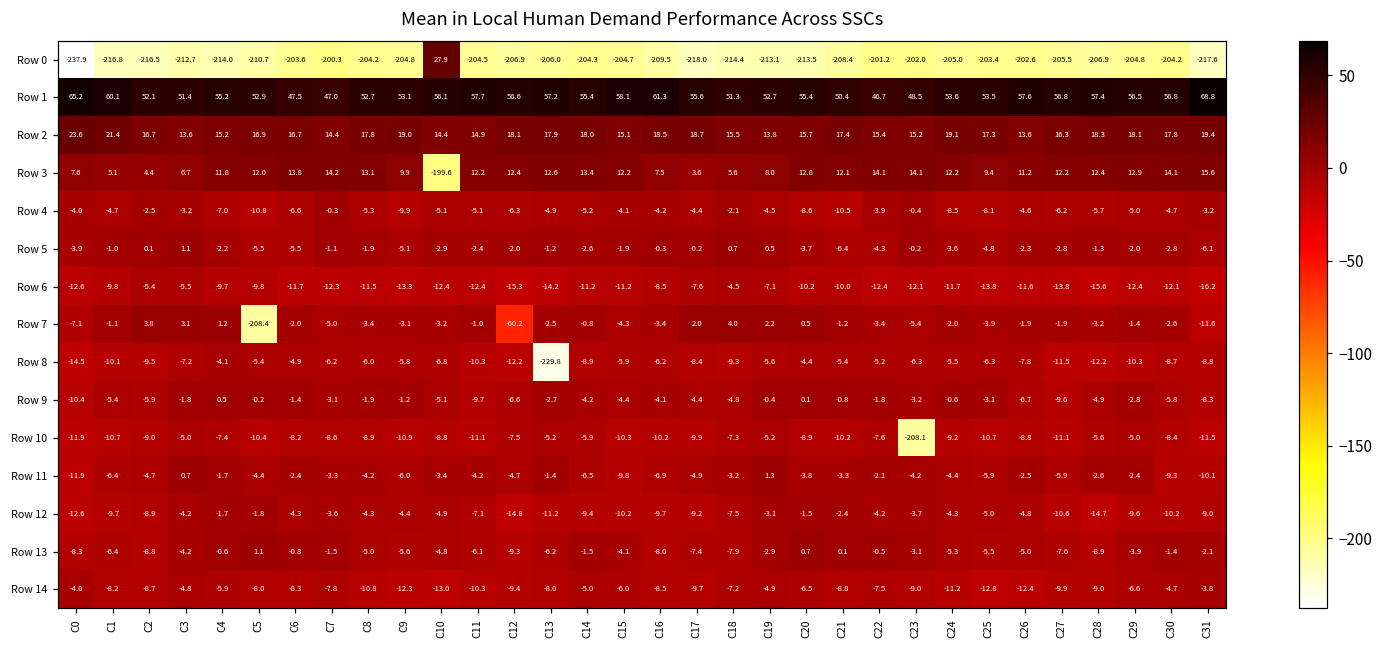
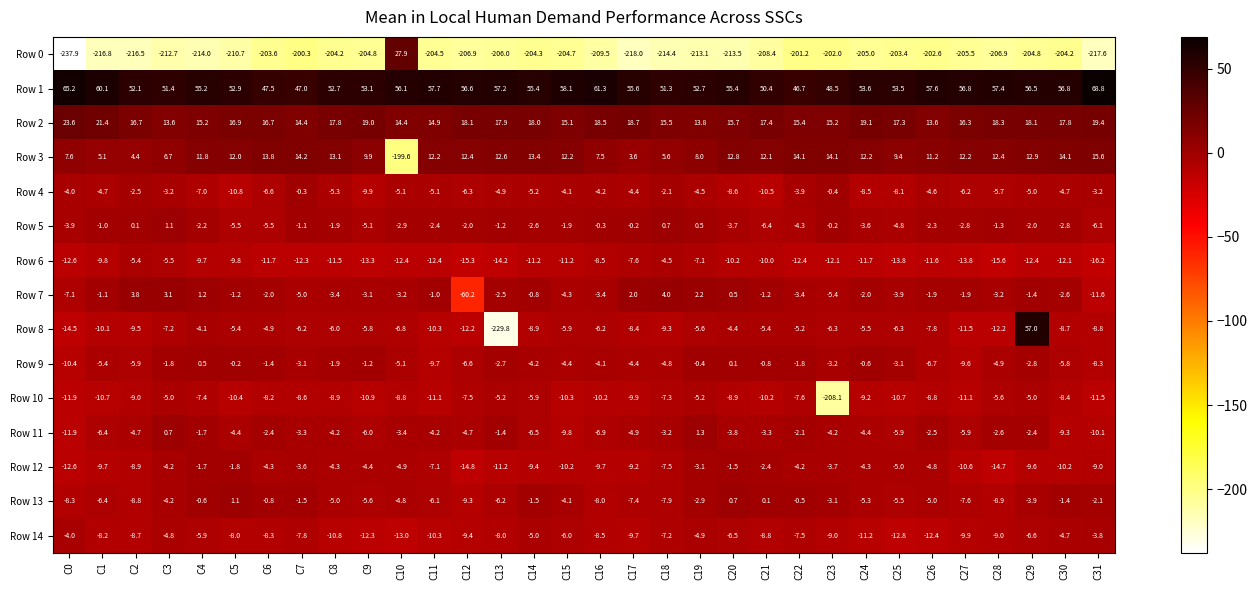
  {
    "Row 7": {
      "C0": -7.1,
      "C1": -1.1,
      "C2": 3.8,
      "C3": 3.1,
      "C4": 1.2,
-     "C5": -208.4,
+     "C5": -1.2,
      "C6": -2.0,
      "C7": -5.0,
      "C8": -3.4,
      "C9": -3.1,
      "C10": -3.2,
      "C11": -1.0,
      "C12": -60.2,
      "C13": -2.5,
      "C14": -0.8,
      "C15": -4.3,
      "C16": -3.4,
      "C17": 2.0,
      "C18": 4.0,
      "C19": 2.2,
      "C20": 0.5,
      "C21": -1.2,
      "C22": -3.4,
      "C23": -5.4,
      "C24": -2.0,
      "C25": -3.9,
      "C26": -1.9,
      "C27": -1.9,
      "C28": -3.2,
      "C29": -1.4,
      "C30": -2.6,
      "C31": -11.6
    },
    "Row 8": {
      "C0": -14.5,
      "C1": -10.1,
      "C2": -9.5,
      "C3": -7.2,
      "C4": -4.1,
      "C5": -5.4,
      "C6": -4.9,
      "C7": -6.2,
      "C8": -6.0,
      "C9": -5.8,
      "C10": -6.8,
      "C11": -10.3,
      "C12": -12.2,
      "C13": -229.8,
      "C14": -8.9,
      "C15": -5.9,
      "C16": -6.2,
      "C17": -8.4,
      "C18": -9.3,
      "C19": -5.6,
      "C20": -4.4,
      "C21": -5.4,
      "C22": -5.2,
      "C23": -6.3,
      "C24": -5.5,
      "C25": -6.3,
      "C26": -7.8,
      "C27": -11.5,
      "C28": -12.2,
-     "C29": -10.3,
+     "C29": 57.0,
      "C30": -8.7,
      "C31": -8.8
    }
  }
